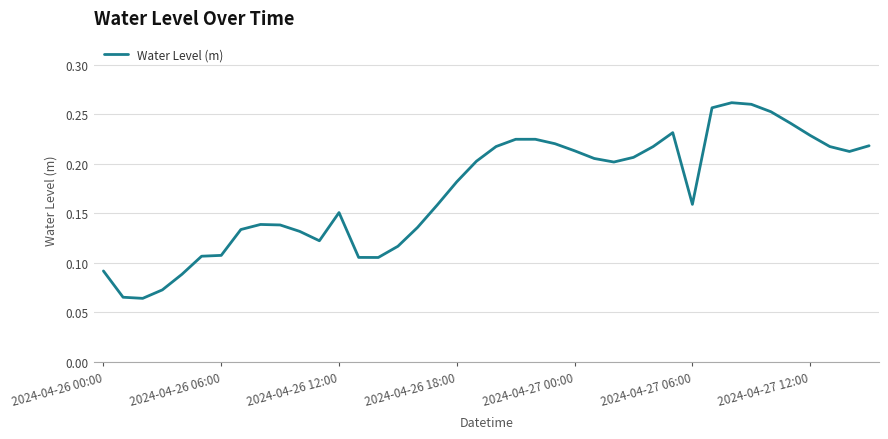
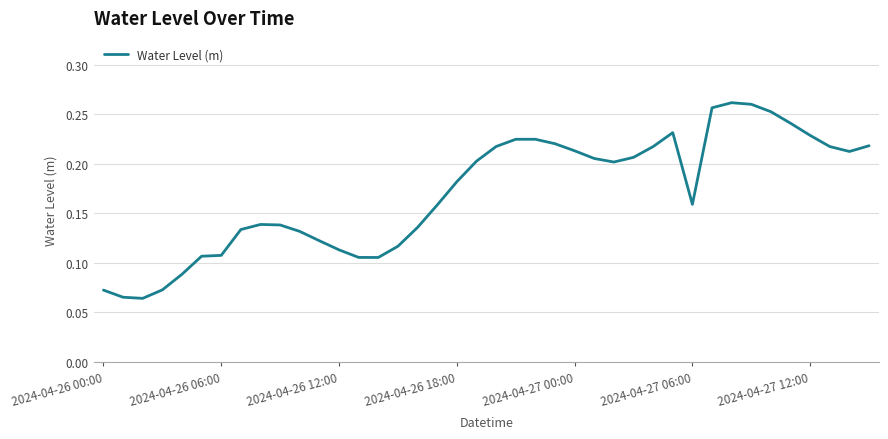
  {
-   "2024-04-26 00:00": 0.09,
+   "2024-04-26 00:00": 0.07,
    "2024-04-26 06:00": 0.11,
-   "2024-04-26 12:00": 0.15,
+   "2024-04-26 12:00": 0.11,
    "2024-04-26 18:00": 0.18,
    "2024-04-27 00:00": 0.21,
    "2024-04-27 06:00": 0.16,
    "2024-04-27 12:00": 0.23
  }
